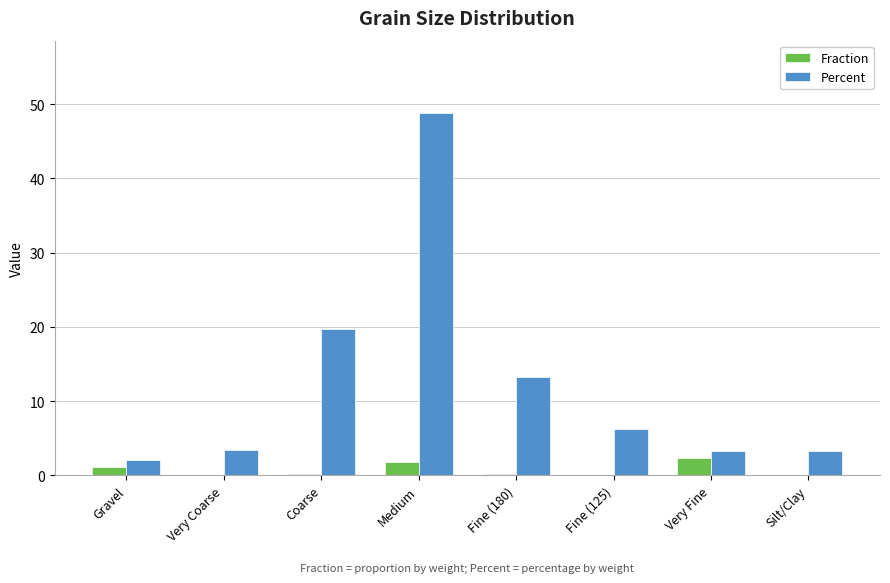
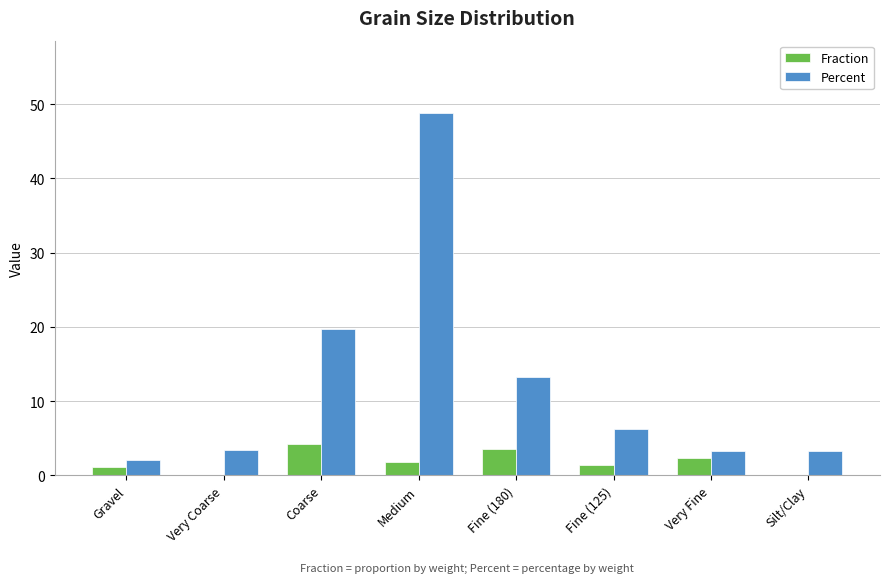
  {
    "Fraction": {
      "Gravel": 1,
-     "Coarse": 0,
+     "Coarse": 4,
      "Medium": 2,
-     "Fine (180)": 0,
-     "Fine (125)": 0,
+     "Fine (180)": 4,
+     "Fine (125)": 1,
      "Very Fine": 2
    },
    "Percent": {
      "Gravel": 2,
      "Very Coarse": 3,
      "Coarse": 20,
      "Medium": 49,
      "Fine (180)": 13,
      "Fine (125)": 6,
      "Very Fine": 3,
      "Silt/Clay": 3
    }
  }
